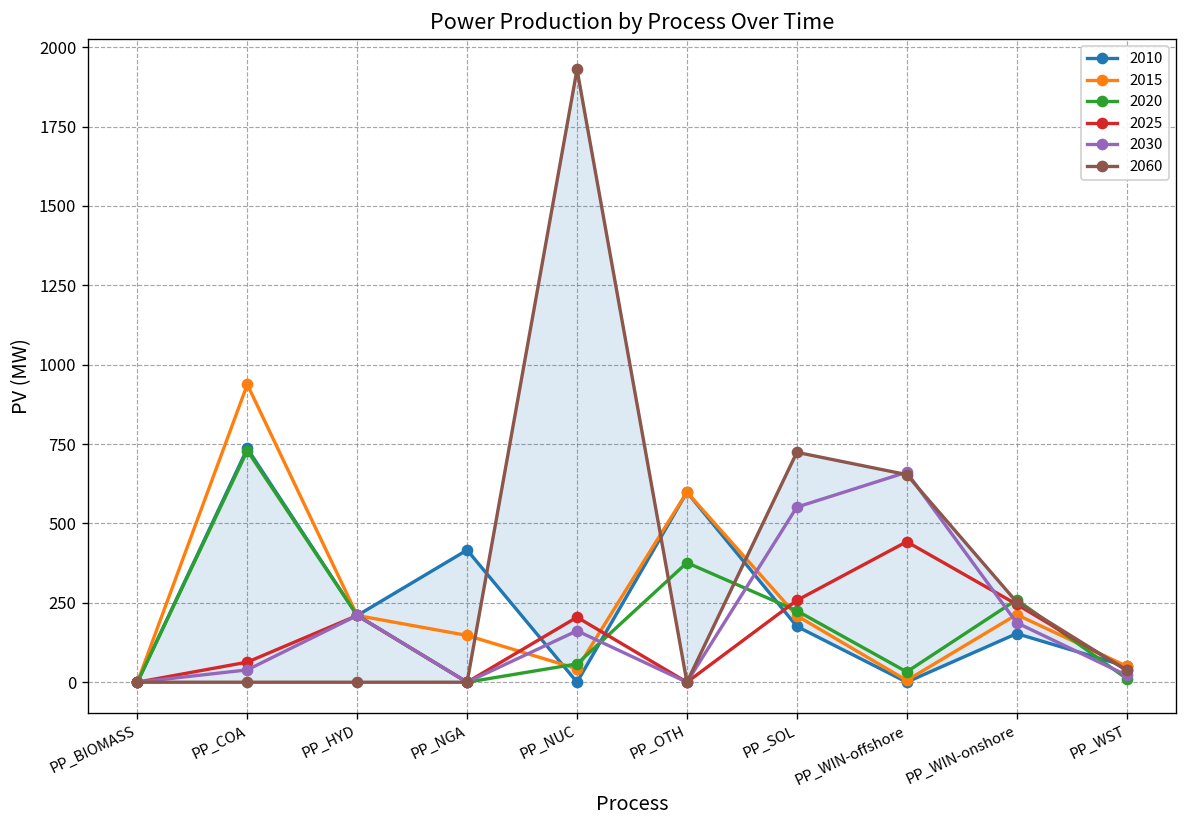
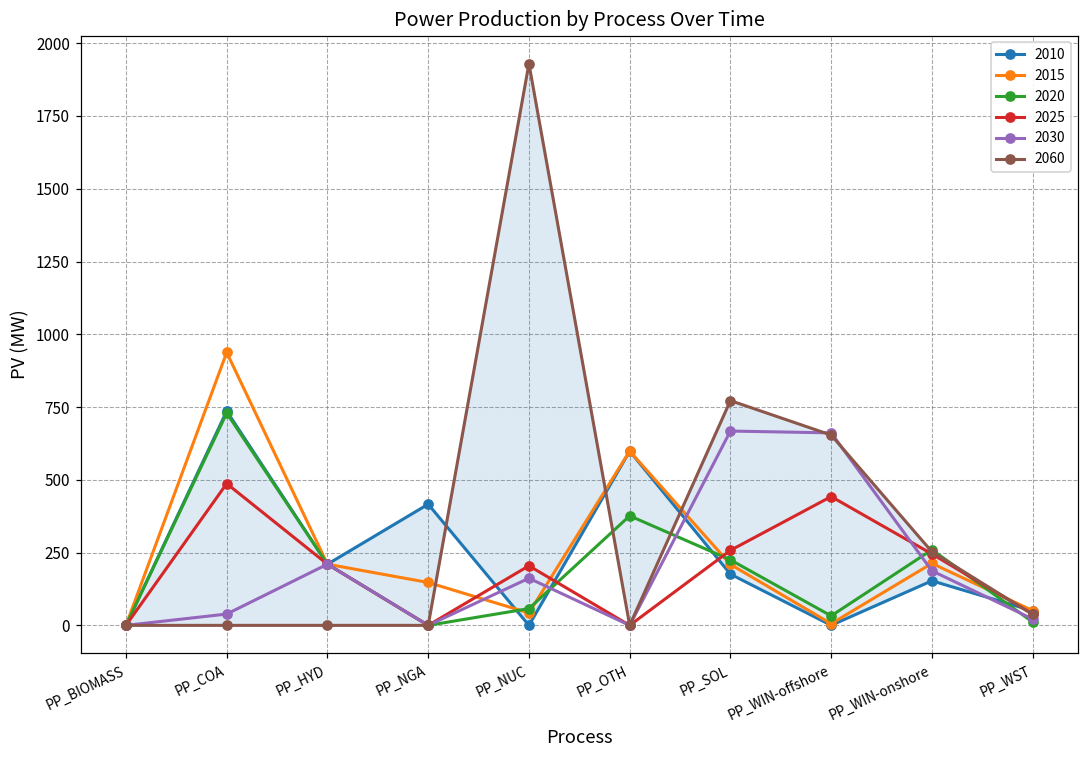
  {
    "2015": {
      "PP_COA": 940,
      "PP_NGA": 150,
      "PP_NUC": 40,
      "PP_SOL": 210,
      "PP_WIN-onshore": 210
    },
    "2020": {
      "PP_NUC": 60,
      "PP_OTH": 380,
      "PP_SOL": 230,
      "PP_WIN-offshore": 30,
      "PP_WST": 10
    },
    "2025": {
-     "PP_COA": 60,
+     "PP_COA": 490,
      "PP_NUC": 200,
      "PP_SOL": 260,
      "PP_WIN-offshore": 440
    },
    "2030": {
      "PP_COA": 40,
      "PP_NUC": 160,
-     "PP_SOL": 550,
+     "PP_SOL": 670,
      "PP_WIN-onshore": 190,
      "PP_WST": 20
    },
    "2060": {
      "PP_COA": 0,
      "PP_HYD": 0,
-     "PP_SOL": 720
+     "PP_SOL": 770
    }
  }
